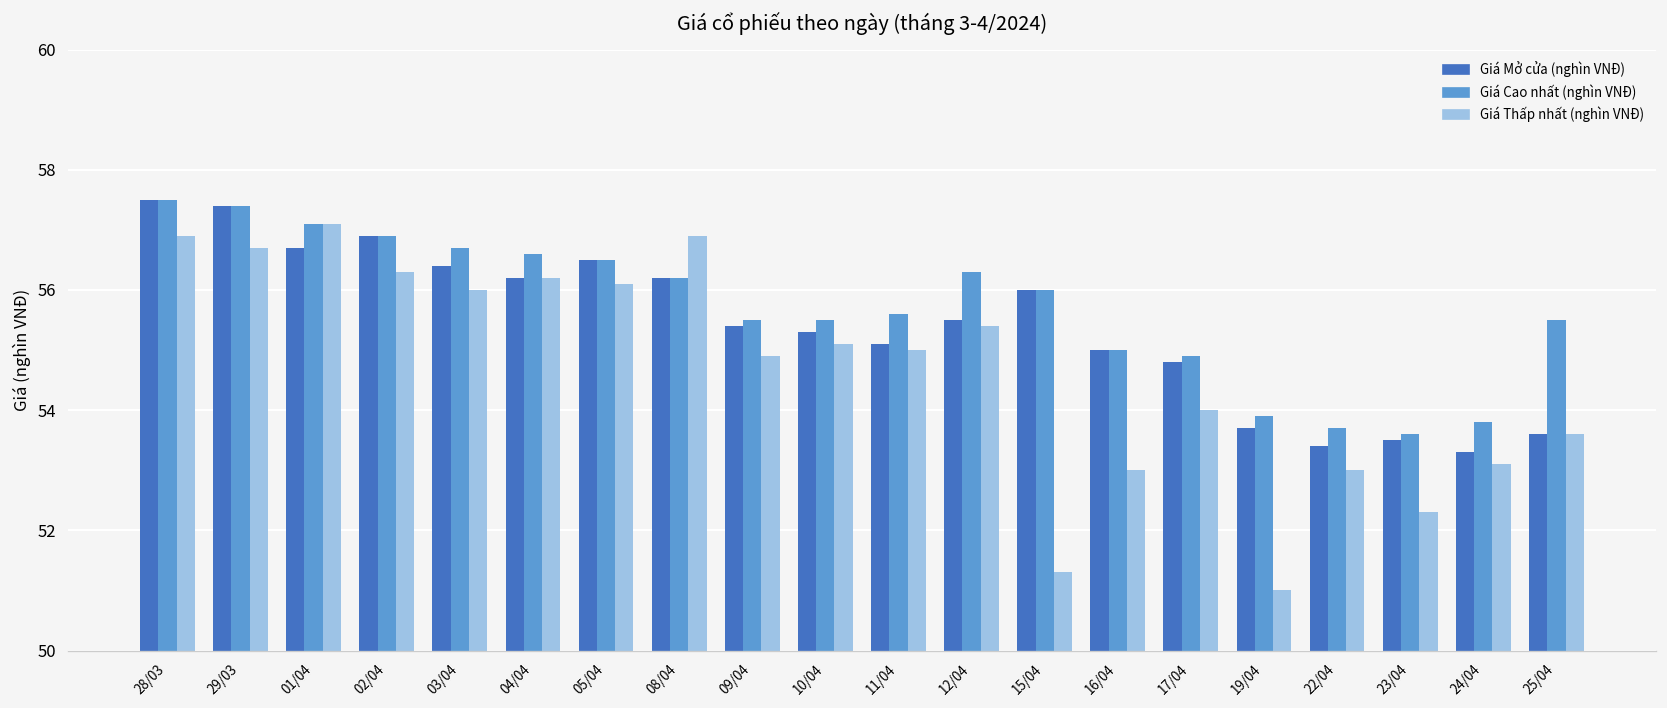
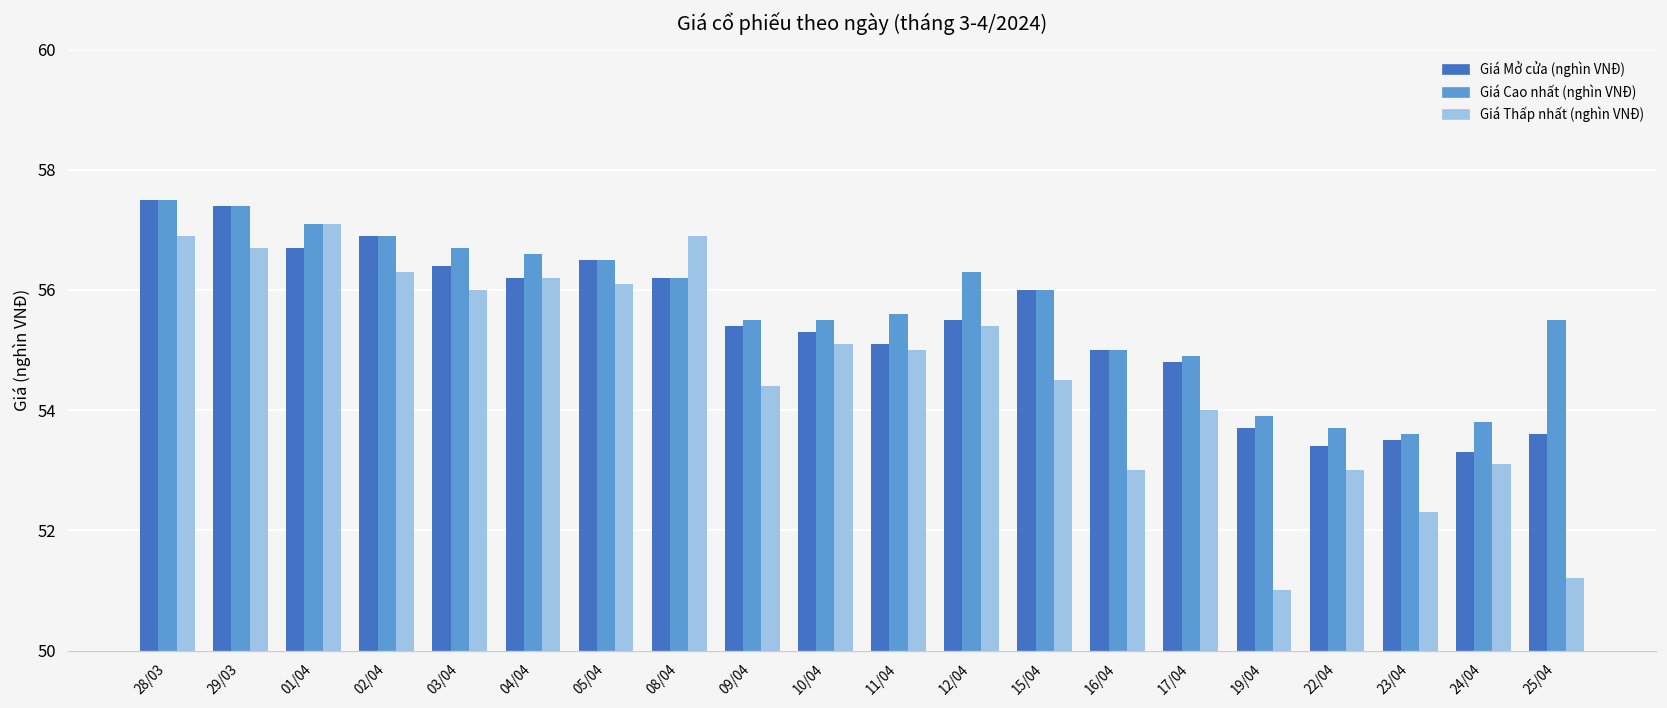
  {
    "Giá Thấp nhất (nghìn VNĐ)": {
      "28/03": 56.9,
      "29/03": 56.7,
      "01/04": 57.1,
      "02/04": 56.3,
      "03/04": 56.0,
      "04/04": 56.2,
      "05/04": 56.1,
      "08/04": 56.9,
-     "09/04": 54.9,
+     "09/04": 54.4,
      "10/04": 55.1,
      "11/04": 55.0,
      "12/04": 55.4,
-     "15/04": 51.3,
+     "15/04": 54.5,
      "16/04": 53.0,
      "17/04": 54.0,
      "19/04": 51.0,
      "22/04": 53.0,
      "23/04": 52.3,
      "24/04": 53.1,
-     "25/04": 53.6
+     "25/04": 51.2
    }
  }
